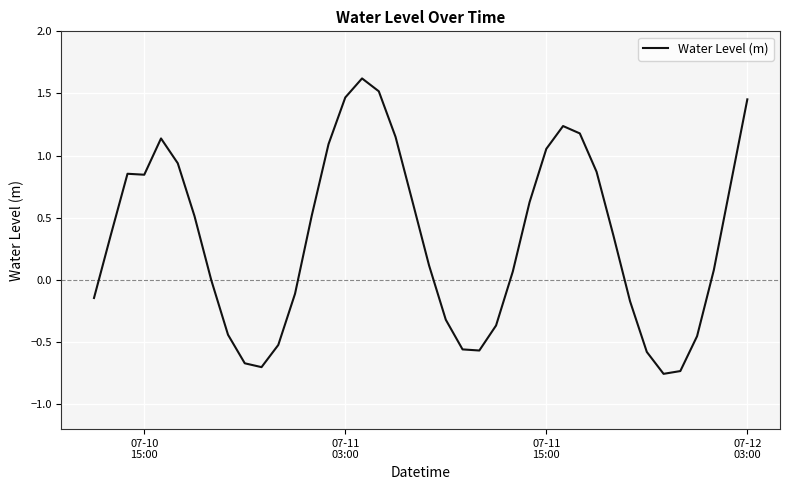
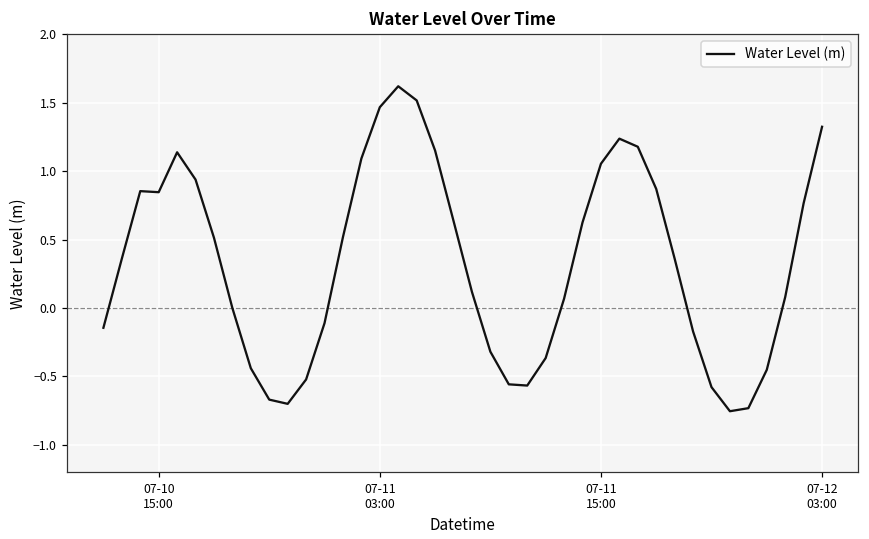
  {
    "07-10 15:00": 0.85,
    "07-11 03:00": 1.47,
    "07-11 15:00": 1.05,
-   "07-12 03:00": 1.45
+   "07-12 03:00": 1.33
  }
